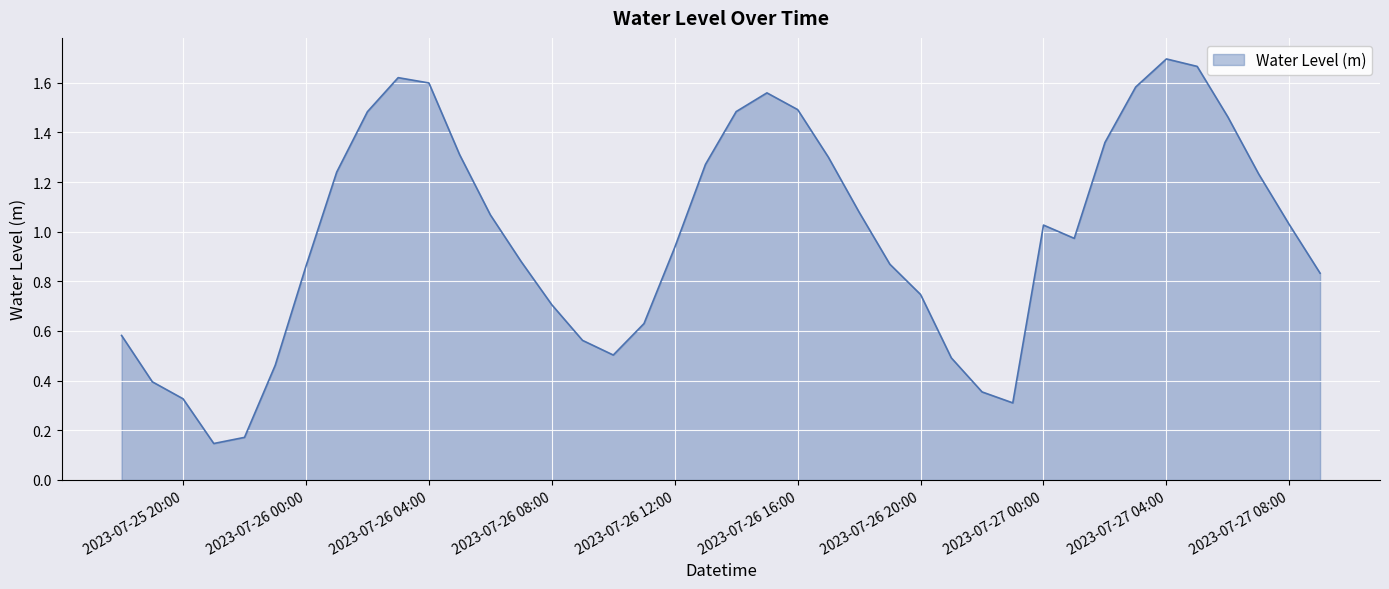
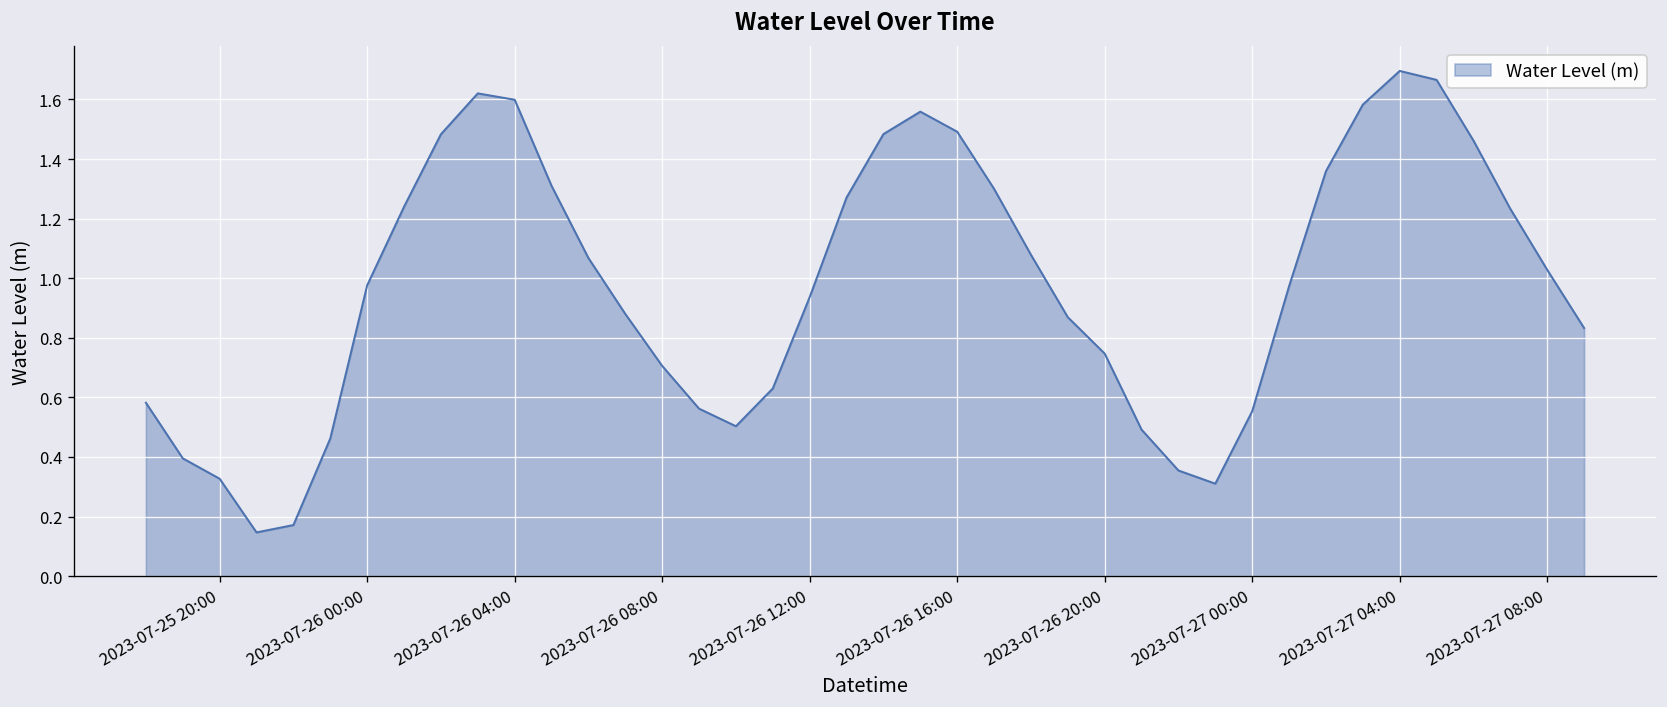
  {
    "2023-07-25 20:00": 0.33,
-   "2023-07-26 00:00": 0.86,
+   "2023-07-26 00:00": 0.98,
    "2023-07-26 04:00": 1.60,
    "2023-07-26 08:00": 0.71,
    "2023-07-26 12:00": 0.94,
    "2023-07-26 16:00": 1.49,
    "2023-07-26 20:00": 0.75,
-   "2023-07-27 00:00": 1.03,
+   "2023-07-27 00:00": 0.55,
    "2023-07-27 04:00": 1.70,
    "2023-07-27 08:00": 1.03
  }
